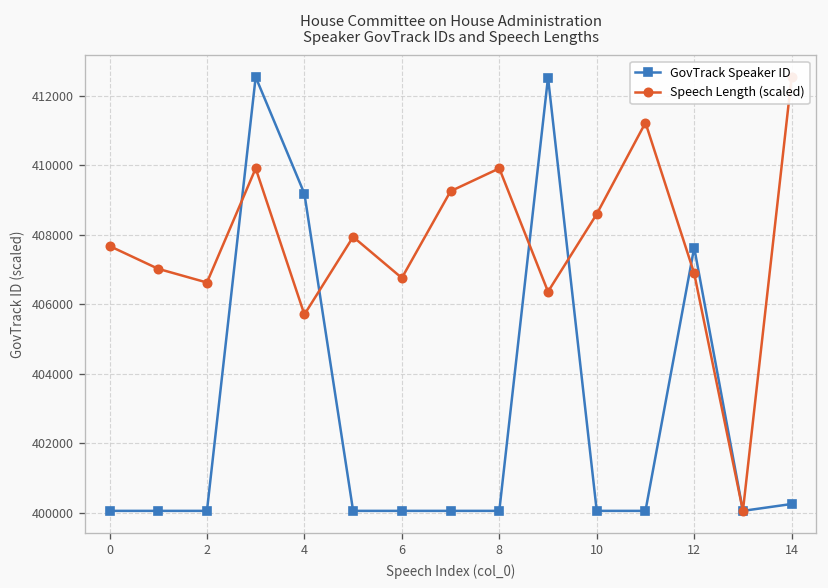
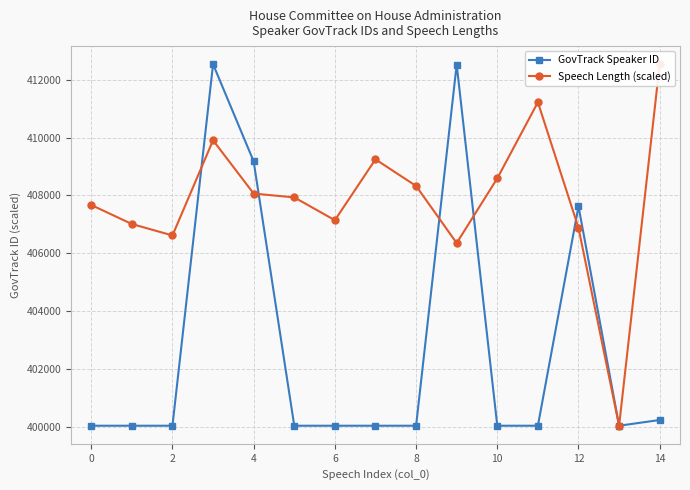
  {
    "GovTrack Speaker ID": {
      "0": 400000,
      "2": 400000,
      "4": 409200,
      "6": 400000,
      "8": 400000,
      "10": 400000,
      "12": 407600,
      "14": 400200
    },
    "Speech Length (scaled)": {
      "0": 407700,
      "2": 406600,
-     "4": 405700,
-     "6": 406800,
-     "8": 409900,
+     "4": 408100,
+     "6": 407100,
+     "8": 408300,
      "10": 408600,
      "12": 406900
    }
  }
